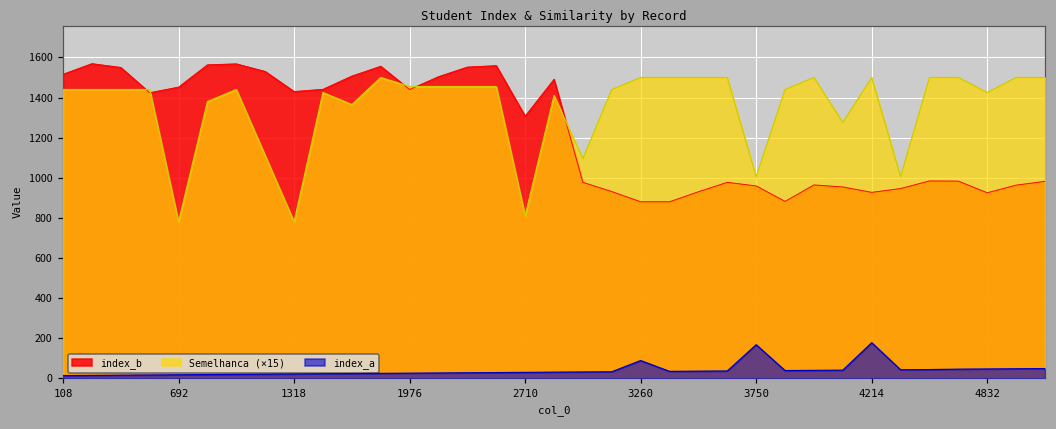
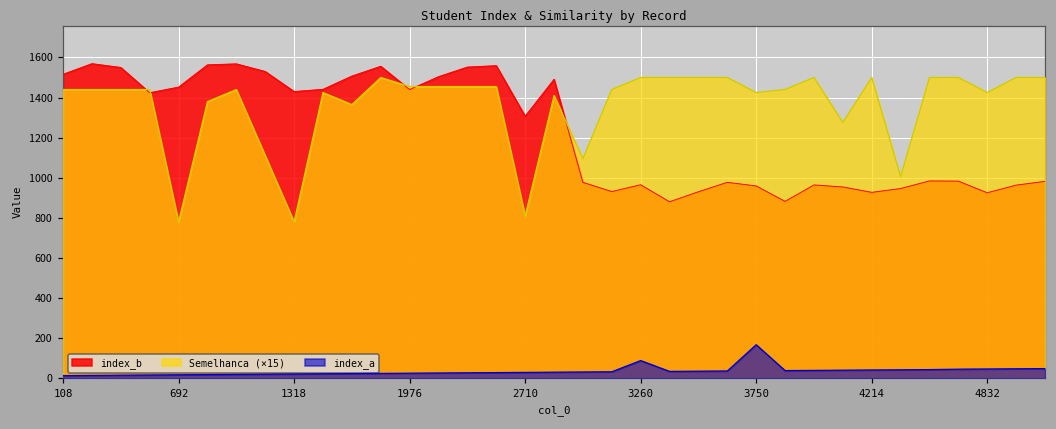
  {
    "index_b": {
      "108": 1520,
      "692": 1450,
      "1318": 1430,
      "1976": 1440,
      "2710": 1310,
-     "3260": 880,
+     "3260": 970,
      "3750": 960,
      "4214": 930,
      "4832": 930
    },
    "Semelhanca (×15)": {
      "108": 1440,
      "692": 780,
      "1318": 780,
      "1976": 1460,
      "2710": 810,
      "3260": 1500,
-     "3750": 1010,
+     "3750": 1430,
      "4214": 1500,
      "4832": 1430
    },
    "index_a": {
      "108": 10,
      "692": 20,
      "1318": 20,
      "1976": 30,
      "2710": 30,
      "3260": 90,
      "3750": 170,
-     "4214": 180,
+     "4214": 40,
      "4832": 50
    }
  }
